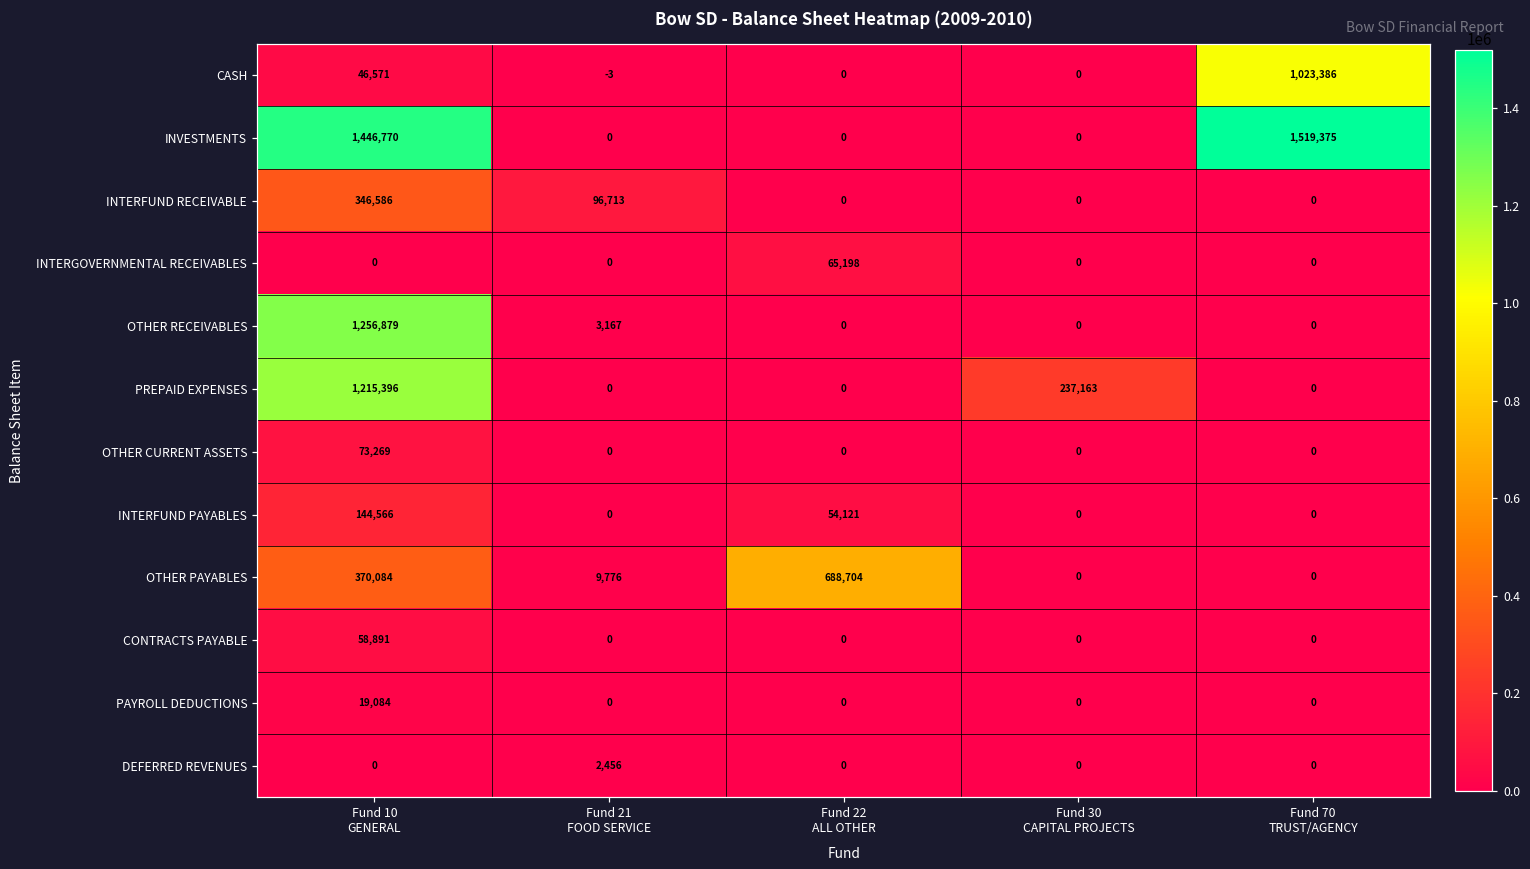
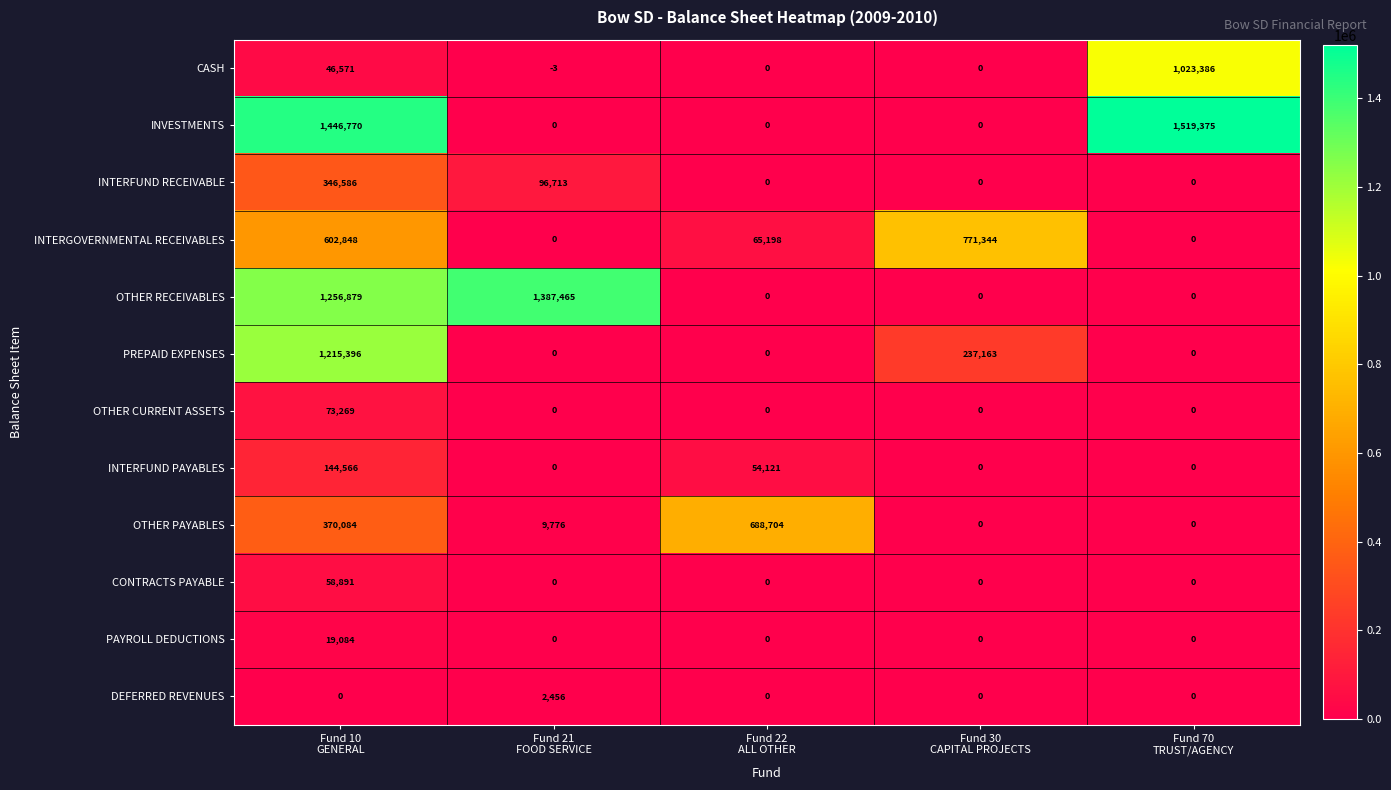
  {
    "CASH": {
      "Fund 10 GENERAL": "46,571",
      "Fund 21 FOOD SERVICE": "-3",
      "Fund 22 ALL OTHER": "0",
      "Fund 30 CAPITAL PROJECTS": "0",
      "Fund 70 TRUST/AGENCY": "1,023,386"
    },
    "INVESTMENTS": {
      "Fund 10 GENERAL": "1,446,770",
      "Fund 21 FOOD SERVICE": "0",
      "Fund 22 ALL OTHER": "0",
      "Fund 30 CAPITAL PROJECTS": "0",
      "Fund 70 TRUST/AGENCY": "1,519,375"
    },
    "INTERFUND RECEIVABLE": {
      "Fund 10 GENERAL": "346,586",
      "Fund 21 FOOD SERVICE": "96,713",
      "Fund 22 ALL OTHER": "0",
      "Fund 30 CAPITAL PROJECTS": "0",
      "Fund 70 TRUST/AGENCY": "0"
    },
    "INTERGOVERNMENTAL RECEIVABLES": {
-     "Fund 10 GENERAL": "0",
+     "Fund 10 GENERAL": "602,848",
      "Fund 21 FOOD SERVICE": "0",
      "Fund 22 ALL OTHER": "65,198",
-     "Fund 30 CAPITAL PROJECTS": "0",
+     "Fund 30 CAPITAL PROJECTS": "771,344",
      "Fund 70 TRUST/AGENCY": "0"
    },
    "OTHER RECEIVABLES": {
      "Fund 10 GENERAL": "1,256,879",
-     "Fund 21 FOOD SERVICE": "3,167",
+     "Fund 21 FOOD SERVICE": "1,387,465",
      "Fund 22 ALL OTHER": "0",
      "Fund 30 CAPITAL PROJECTS": "0",
      "Fund 70 TRUST/AGENCY": "0"
    },
    "PREPAID EXPENSES": {
      "Fund 10 GENERAL": "1,215,396",
      "Fund 21 FOOD SERVICE": "0",
      "Fund 22 ALL OTHER": "0",
      "Fund 30 CAPITAL PROJECTS": "237,163",
      "Fund 70 TRUST/AGENCY": "0"
    },
    "OTHER CURRENT ASSETS": {
      "Fund 10 GENERAL": "73,269",
      "Fund 21 FOOD SERVICE": "0",
      "Fund 22 ALL OTHER": "0",
      "Fund 30 CAPITAL PROJECTS": "0",
      "Fund 70 TRUST/AGENCY": "0"
    },
    "INTERFUND PAYABLES": {
      "Fund 10 GENERAL": "144,566",
      "Fund 21 FOOD SERVICE": "0",
      "Fund 22 ALL OTHER": "54,121",
      "Fund 30 CAPITAL PROJECTS": "0",
      "Fund 70 TRUST/AGENCY": "0"
    },
    "OTHER PAYABLES": {
      "Fund 10 GENERAL": "370,084",
      "Fund 21 FOOD SERVICE": "9,776",
      "Fund 22 ALL OTHER": "688,704",
      "Fund 30 CAPITAL PROJECTS": "0",
      "Fund 70 TRUST/AGENCY": "0"
    },
    "CONTRACTS PAYABLE": {
      "Fund 10 GENERAL": "58,891",
      "Fund 21 FOOD SERVICE": "0",
      "Fund 22 ALL OTHER": "0",
      "Fund 30 CAPITAL PROJECTS": "0",
      "Fund 70 TRUST/AGENCY": "0"
    },
    "PAYROLL DEDUCTIONS": {
      "Fund 10 GENERAL": "19,084",
      "Fund 21 FOOD SERVICE": "0",
      "Fund 22 ALL OTHER": "0",
      "Fund 30 CAPITAL PROJECTS": "0",
      "Fund 70 TRUST/AGENCY": "0"
    },
    "DEFERRED REVENUES": {
      "Fund 10 GENERAL": "0",
      "Fund 21 FOOD SERVICE": "2,456",
      "Fund 22 ALL OTHER": "0",
      "Fund 30 CAPITAL PROJECTS": "0",
      "Fund 70 TRUST/AGENCY": "0"
    }
  }
